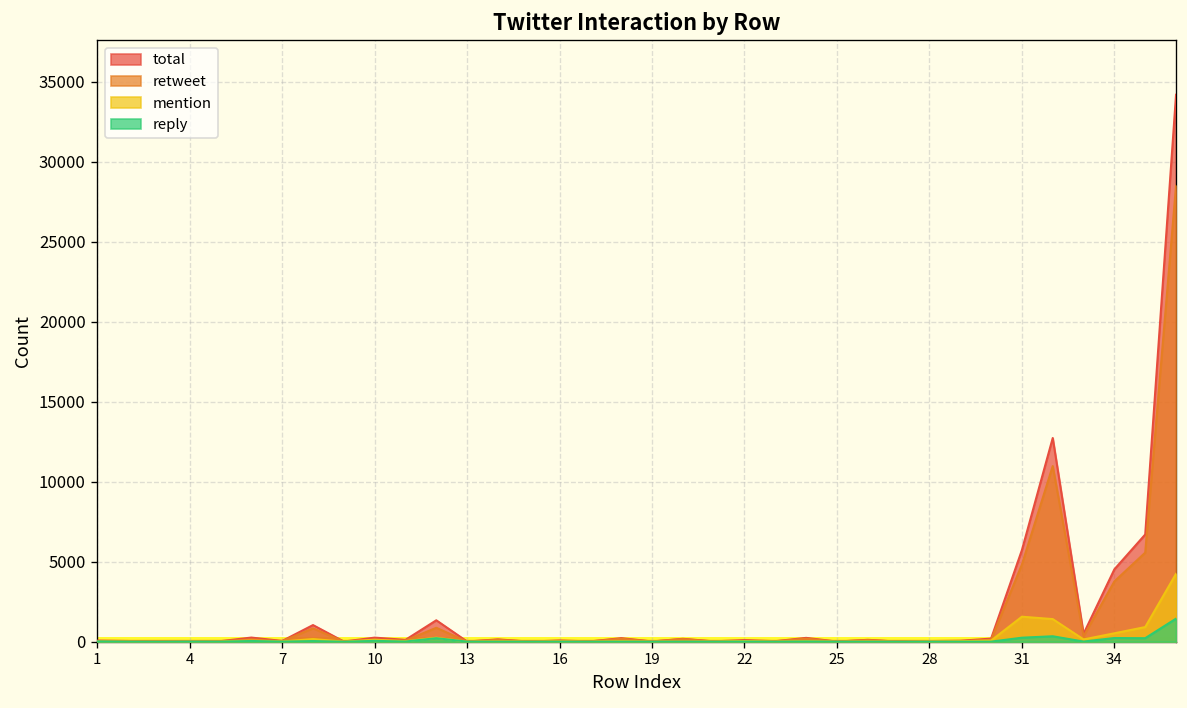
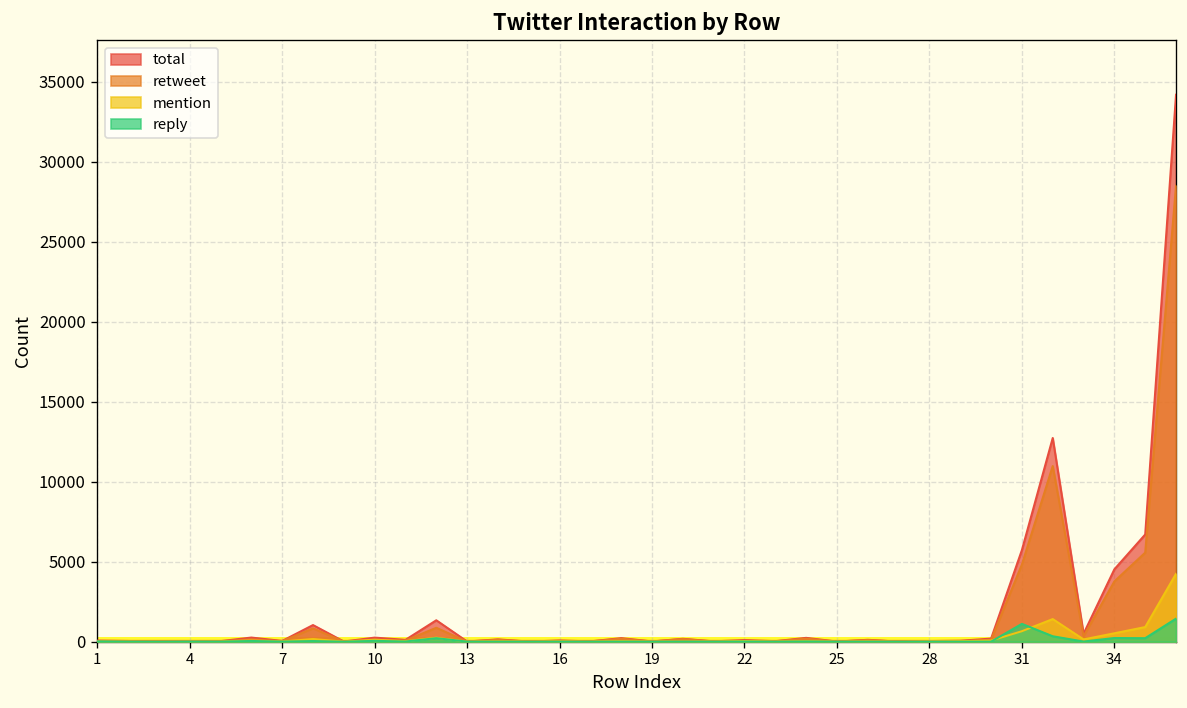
  {
    "mention": {
-     "31": 1600,
+     "31": 700,
      "34": 500
    },
    "reply": {
-     "31": 300,
+     "31": 1100,
      "34": 200
    }
  }
